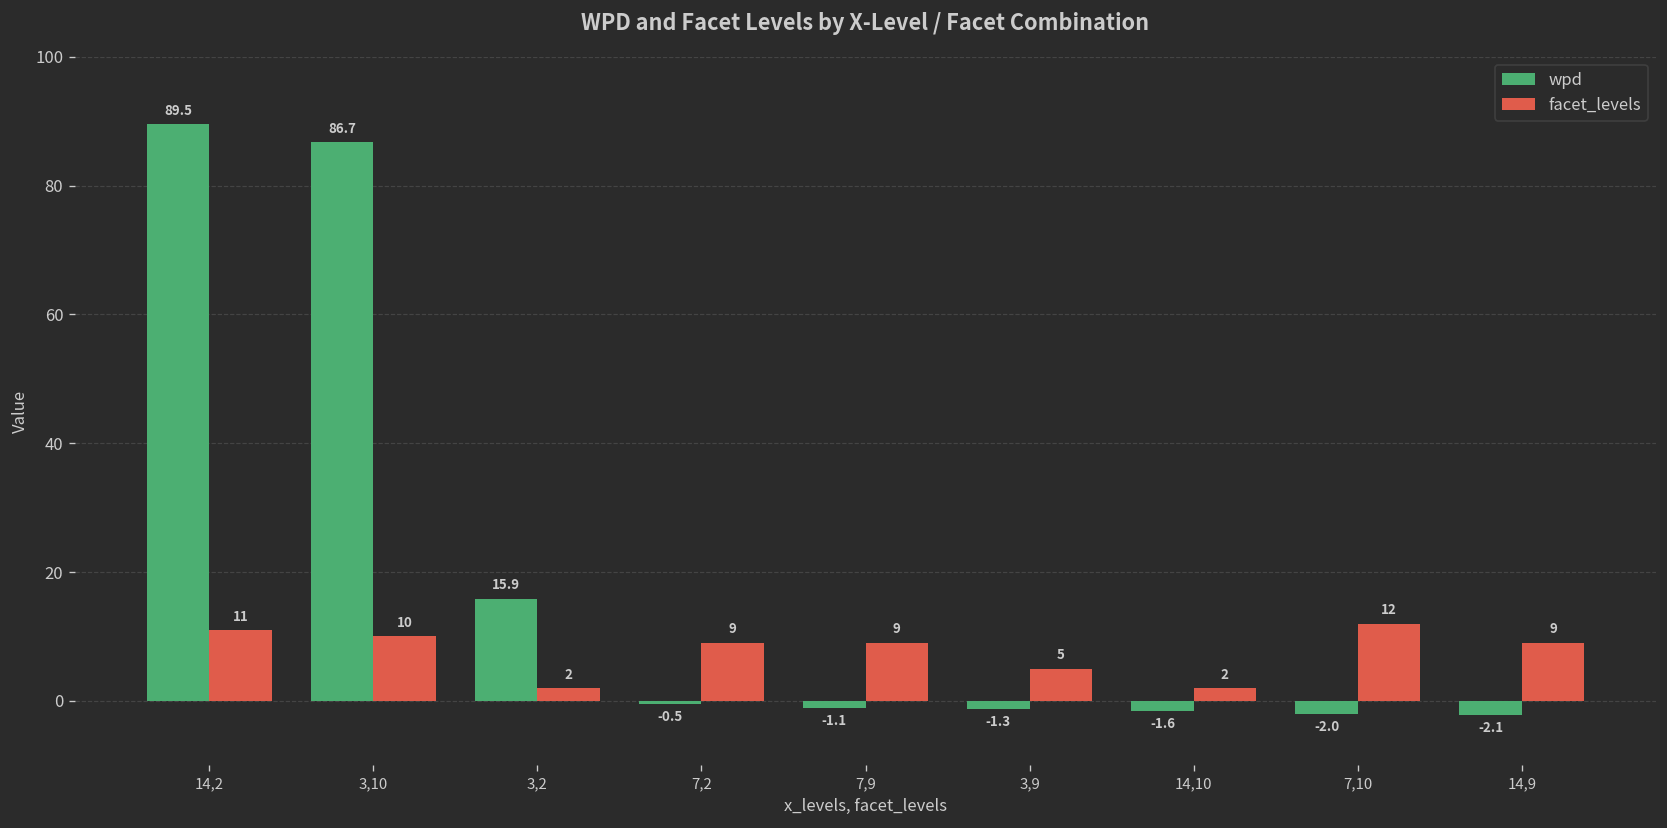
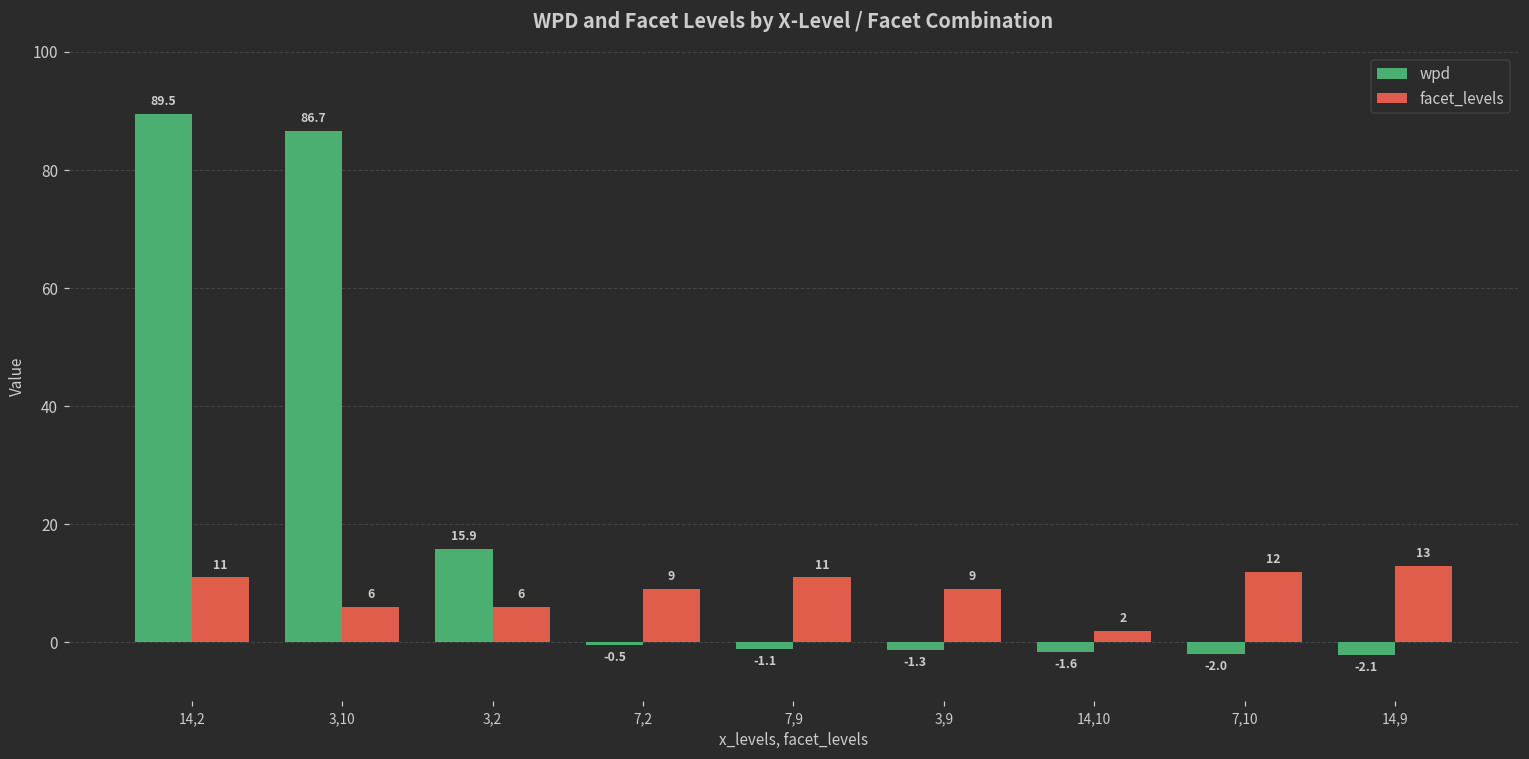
  {
    "wpd": {
      "14,2": 89.5,
      "3,10": 86.7,
      "3,2": 15.9,
      "7,2": -0.5,
      "7,9": -1.1,
      "3,9": -1.3,
      "14,10": -1.6,
      "7,10": -2.0,
      "14,9": -2.1
    },
    "facet_levels": {
      "14,2": 11,
-     "3,10": 10,
-     "3,2": 2,
+     "3,10": 6,
+     "3,2": 6,
      "7,2": 9,
-     "7,9": 9,
-     "3,9": 5,
+     "7,9": 11,
+     "3,9": 9,
      "14,10": 2,
      "7,10": 12,
-     "14,9": 9
+     "14,9": 13
    }
  }
